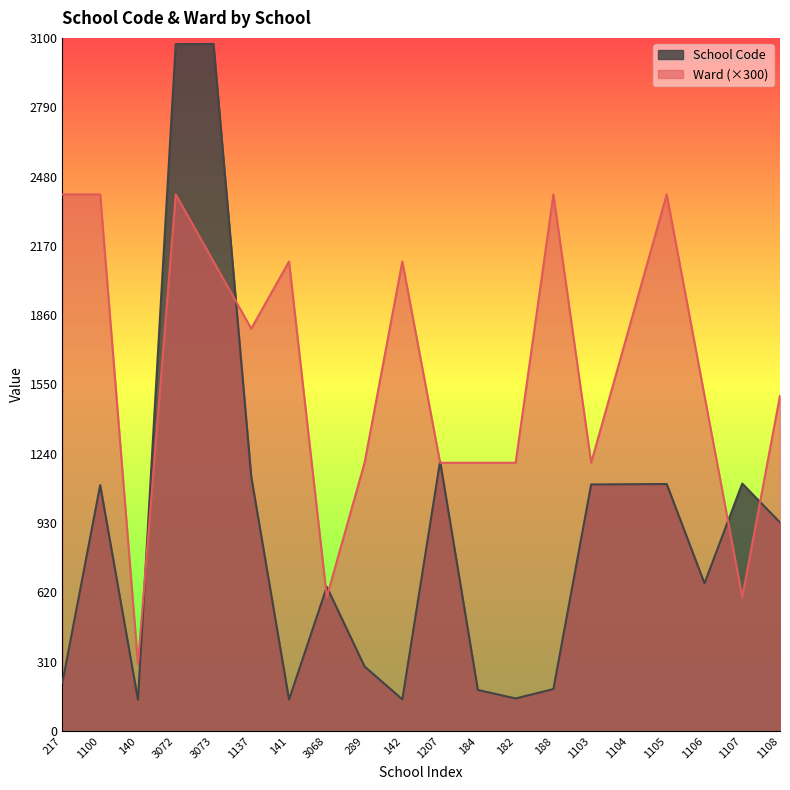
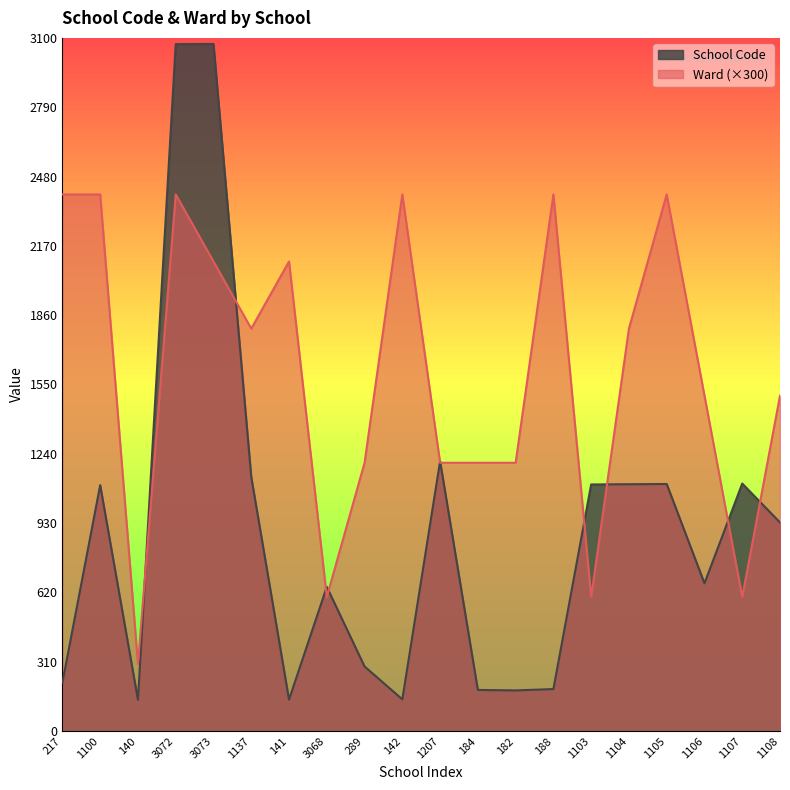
  {
    "School Code": {
      "217": 220,
      "1100": 1100,
      "140": 140,
      "3072": 3070,
      "3073": 3070,
      "1137": 1140,
      "141": 140,
      "3068": 650,
      "289": 290,
      "142": 140,
      "184": 180,
-     "182": 150,
+     "182": 180,
      "188": 190,
      "1103": 1100,
      "1104": 1100,
      "1105": 1110,
      "1106": 660,
      "1107": 1110,
      "1108": 930
    },
    "Ward (×300)": {
      "217": 2400,
      "1100": 2400,
      "140": 300,
      "3072": 2400,
      "3073": 2100,
      "1137": 1800,
      "141": 2100,
      "3068": 600,
      "289": 1200,
-     "142": 2100,
+     "142": 2400,
      "184": 1200,
      "182": 1200,
      "188": 2400,
-     "1103": 1200,
+     "1103": 600,
      "1104": 1800,
      "1105": 2400,
      "1106": 1500,
      "1107": 600,
      "1108": 1500
    }
  }
